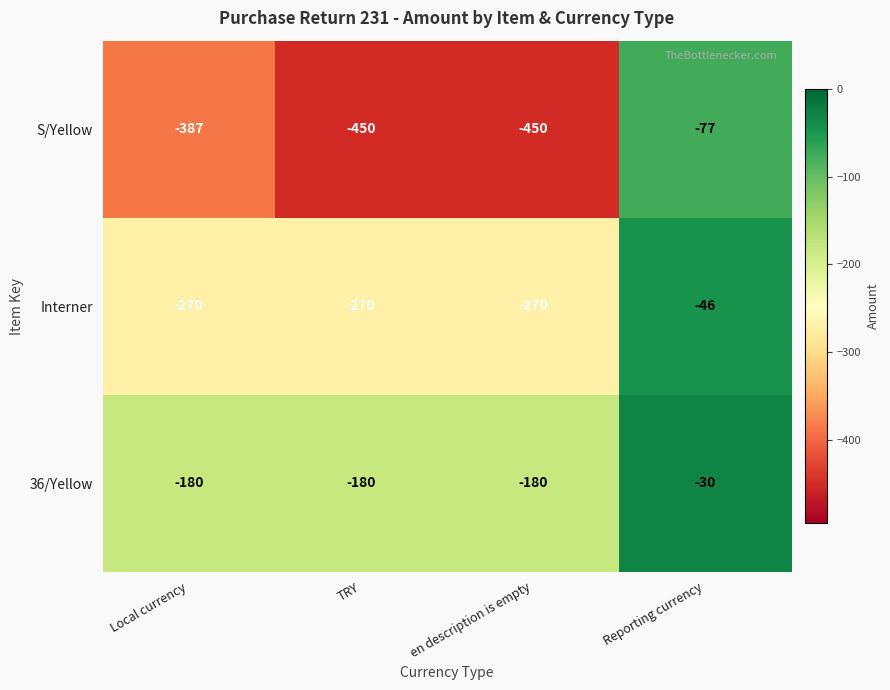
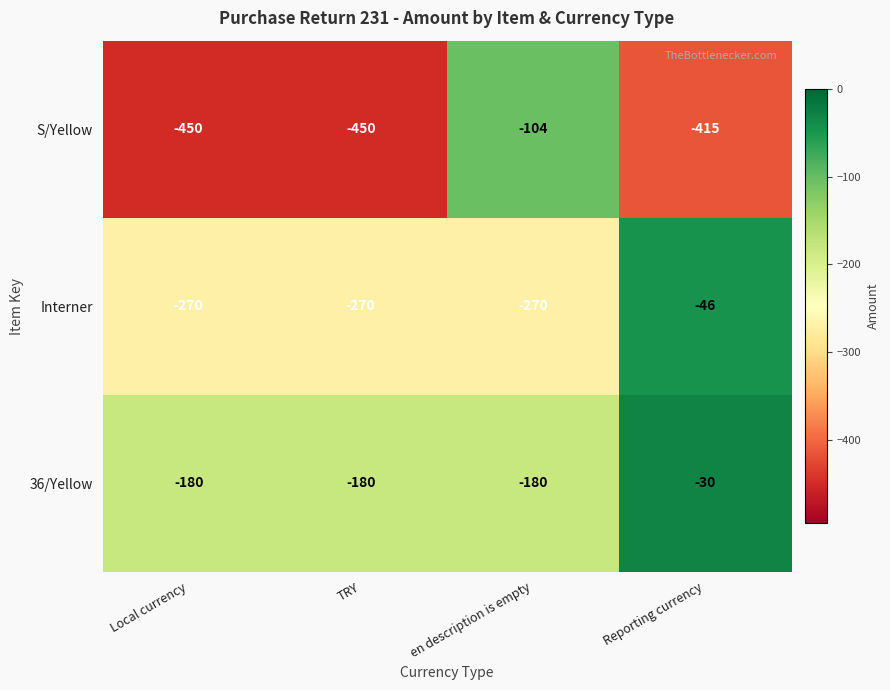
  {
    "S/Yellow": {
-     "Local currency": -387,
+     "Local currency": -450,
      "TRY": -450,
-     "en description is empty": -450,
-     "Reporting currency": -77
+     "en description is empty": -104,
+     "Reporting currency": -415
    },
    "Interner": {
      "Local currency": -270,
      "TRY": -270,
      "en description is empty": -270,
      "Reporting currency": -46
    },
    "36/Yellow": {
      "Local currency": -180,
      "TRY": -180,
      "en description is empty": -180,
      "Reporting currency": -30
    }
  }
